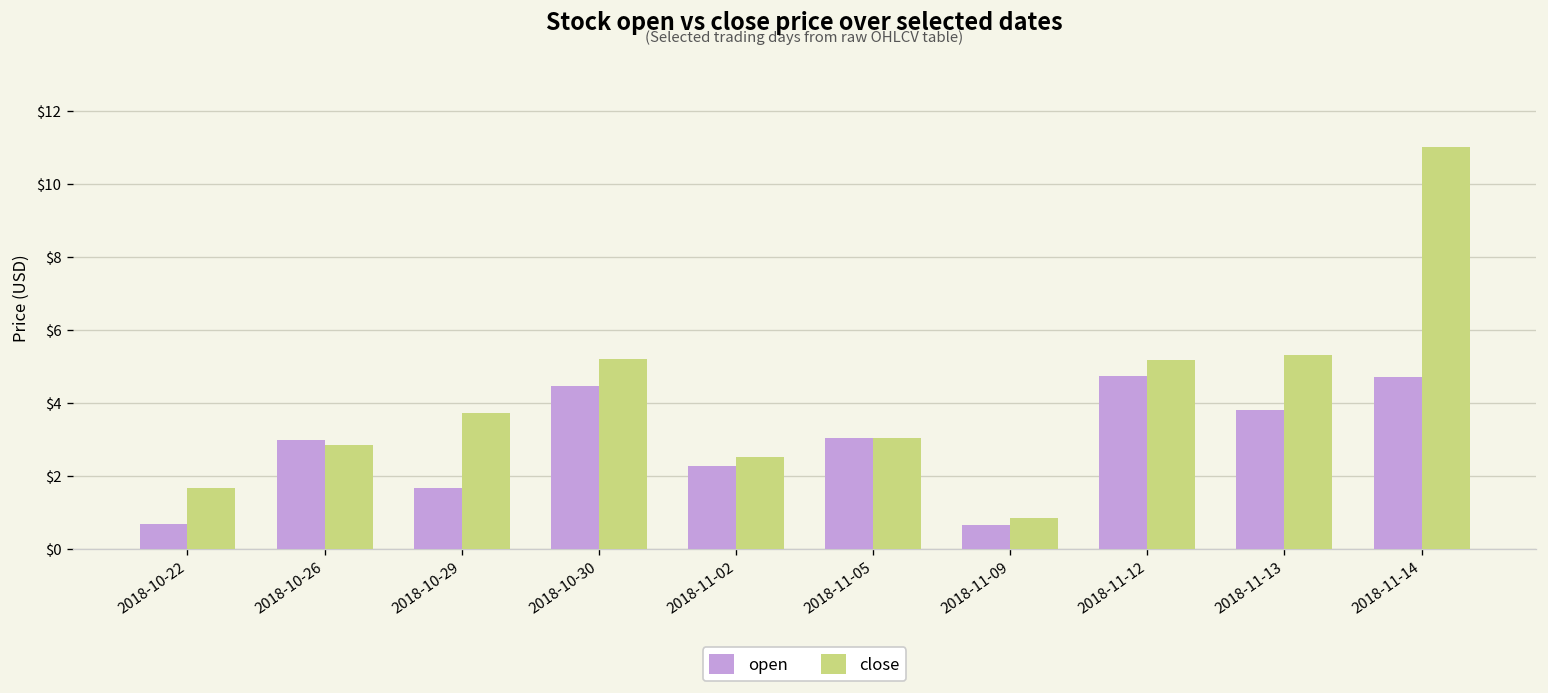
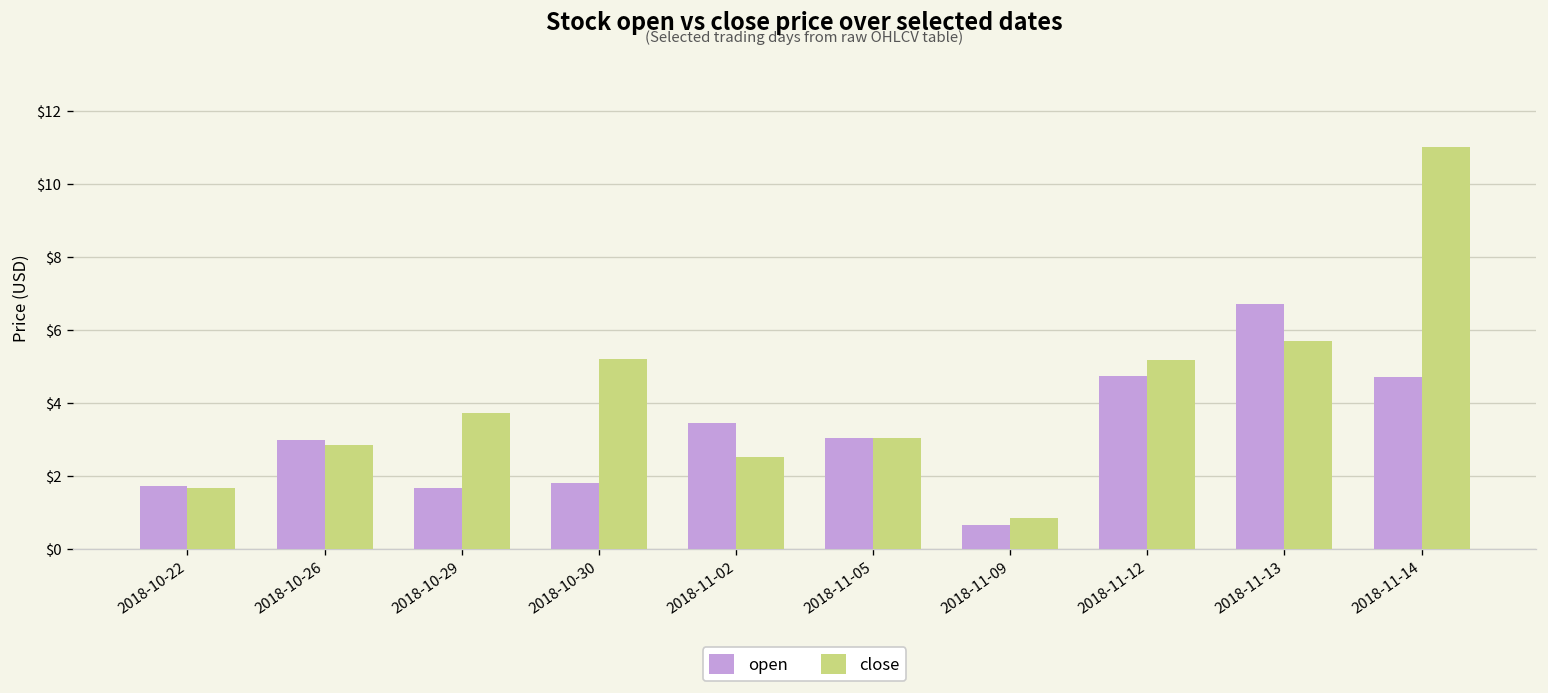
  {
    "open": {
-     "2018-10-22": "$0.7",
+     "2018-10-22": "$1.7",
      "2018-10-26": "$3.0",
      "2018-10-29": "$1.7",
-     "2018-10-30": "$4.5",
-     "2018-11-02": "$2.3",
+     "2018-10-30": "$1.8",
+     "2018-11-02": "$3.5",
      "2018-11-05": "$3.1",
      "2018-11-09": "$0.7",
      "2018-11-12": "$4.7",
-     "2018-11-13": "$3.8",
+     "2018-11-13": "$6.7",
      "2018-11-14": "$4.7"
    },
    "close": {
      "2018-10-22": "$1.7",
      "2018-10-26": "$2.8",
      "2018-10-29": "$3.7",
      "2018-10-30": "$5.2",
      "2018-11-02": "$2.5",
      "2018-11-05": "$3.1",
      "2018-11-09": "$0.8",
      "2018-11-12": "$5.2",
-     "2018-11-13": "$5.3",
+     "2018-11-13": "$5.7",
      "2018-11-14": "$11.0"
    }
  }
